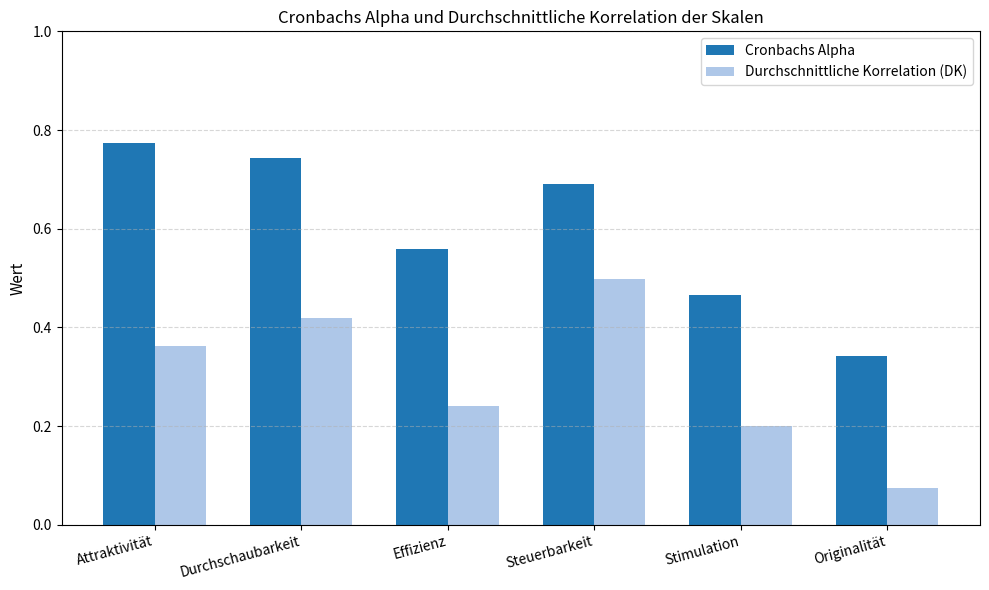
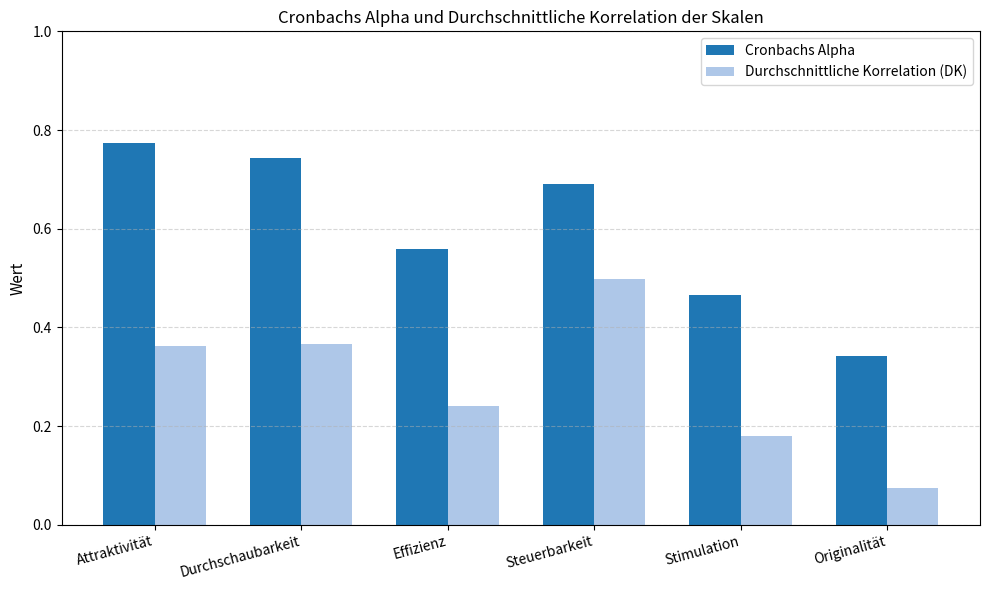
  {
    "Cronbachs Alpha": {
      "Attraktivität": 0.77,
      "Durchschaubarkeit": 0.74,
      "Effizienz": 0.56,
      "Steuerbarkeit": 0.69,
      "Stimulation": 0.47,
      "Originalität": 0.34
    },
    "Durchschnittliche Korrelation (DK)": {
      "Attraktivität": 0.36,
-     "Durchschaubarkeit": 0.42,
+     "Durchschaubarkeit": 0.37,
      "Effizienz": 0.24,
      "Steuerbarkeit": 0.50,
-     "Stimulation": 0.20,
+     "Stimulation": 0.18,
      "Originalität": 0.07
    }
  }
